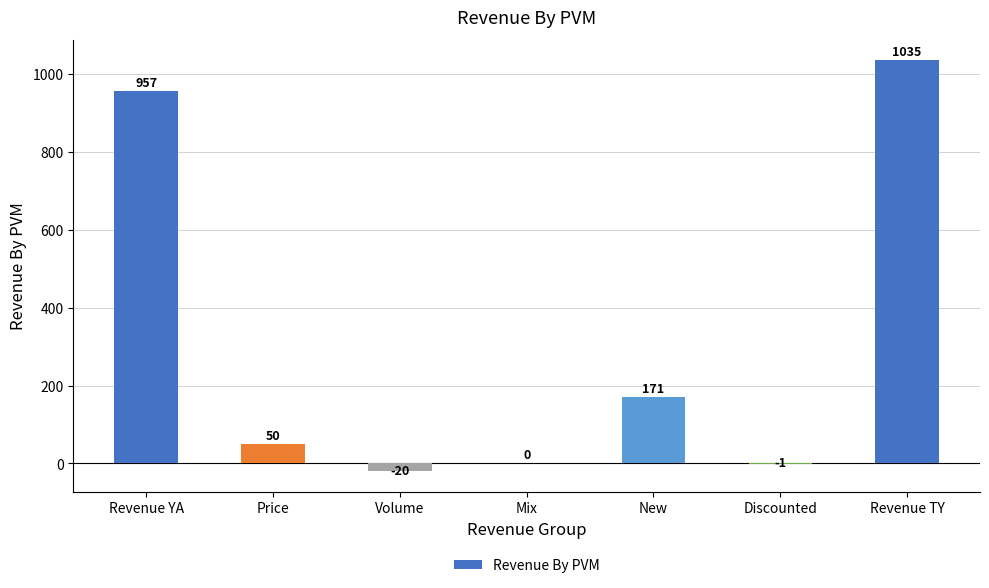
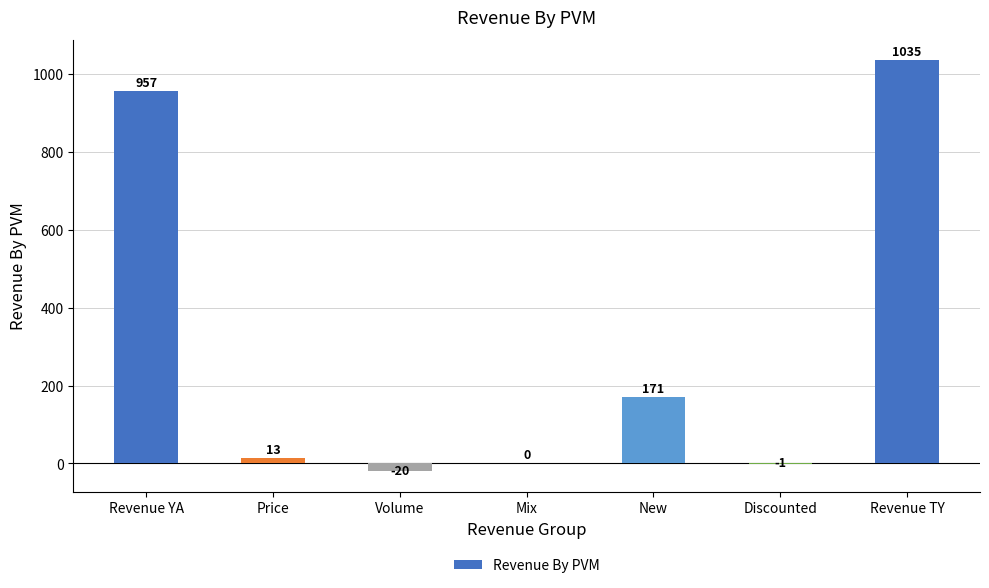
  {
    "Revenue YA": 957,
-   "Price": 50,
+   "Price": 13,
    "Volume": -20,
    "Mix": 0,
    "New": 171,
    "Discounted": -1,
    "Revenue TY": 1035
  }
